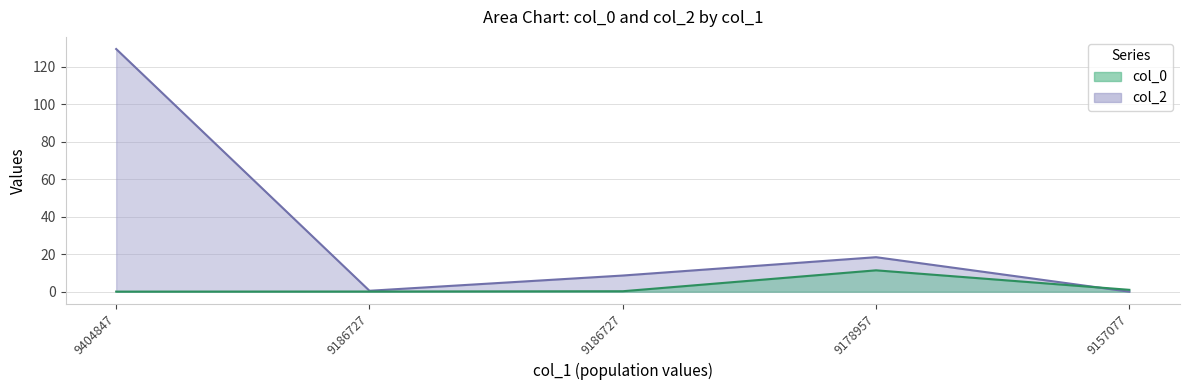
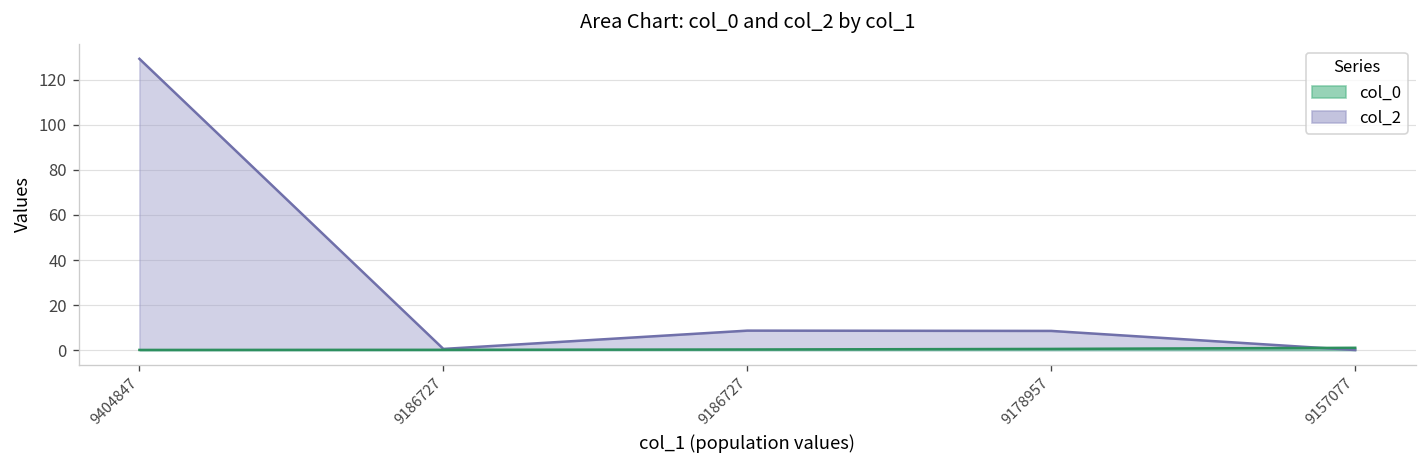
  {
    "col_2": {
      "9404847": 129,
-     "9178957": 18
+     "9178957": 9
    },
    "col_0": {
      "9404847": 0,
-     "9178957": 11
+     "9178957": 1
    }
  }
